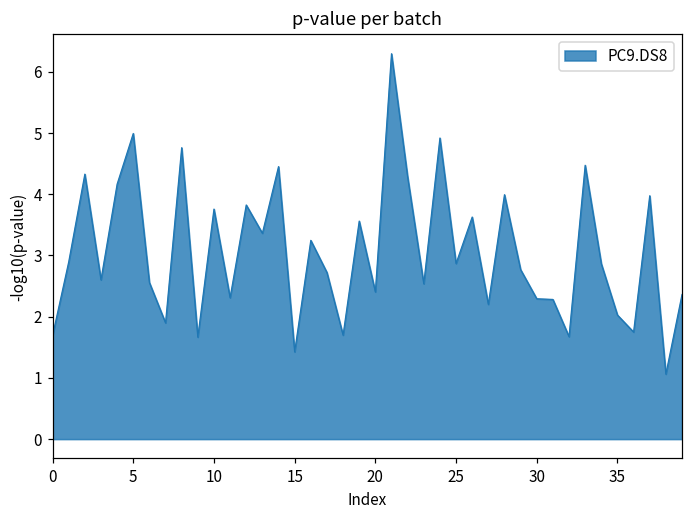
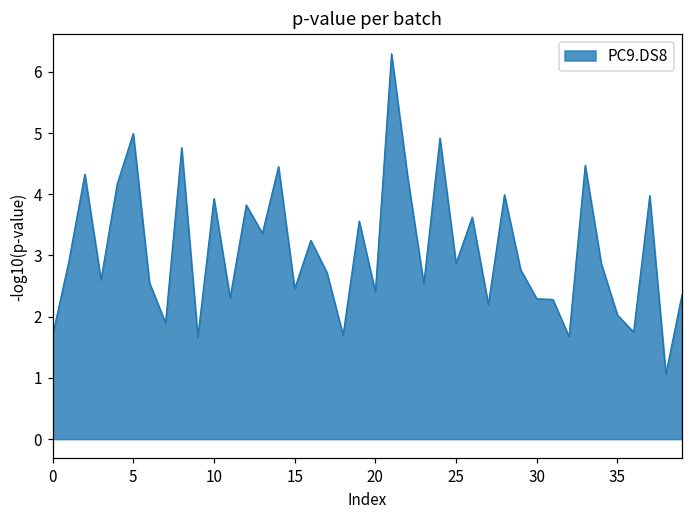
  {
    "0": 1.7,
    "5": 5.0,
-   "10": 3.8,
-   "15": 1.4,
+   "10": 3.9,
+   "15": 2.5,
    "20": 2.4,
    "25": 2.9,
    "30": 2.3,
    "35": 2.0
  }
